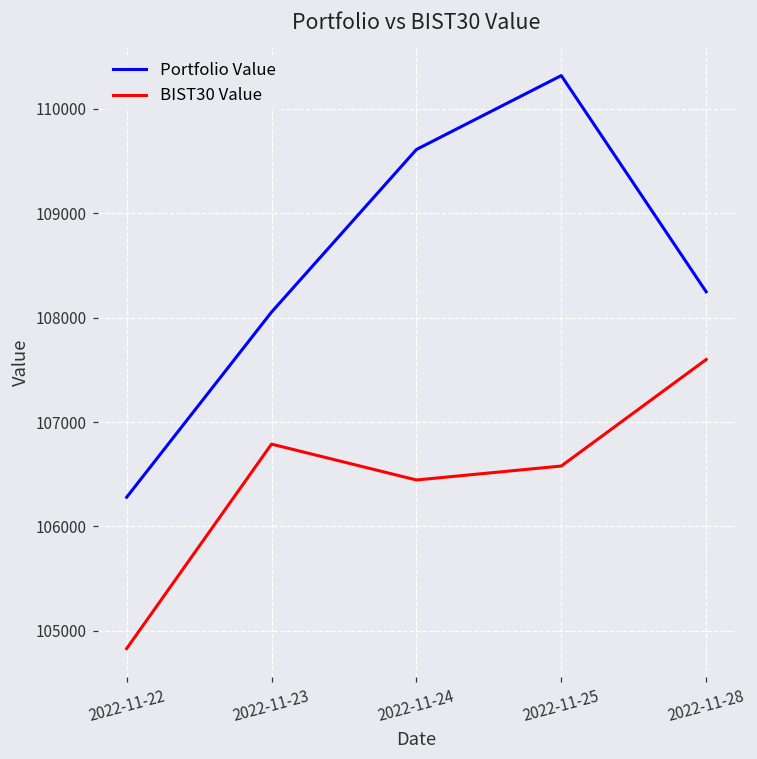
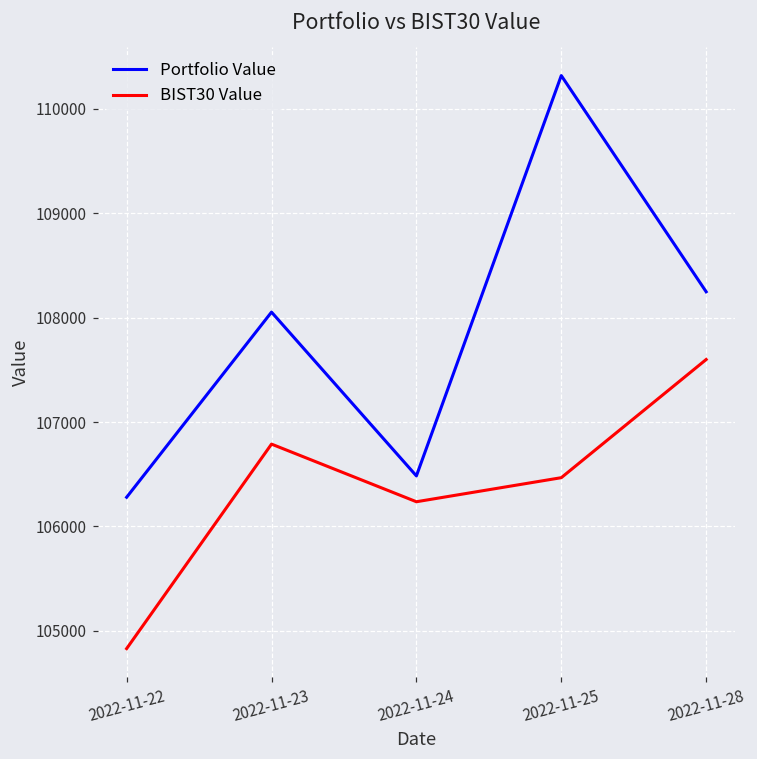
  {
    "Portfolio Value": {
      "2022-11-22": 106300,
      "2022-11-23": 108100,
-     "2022-11-24": 109600,
+     "2022-11-24": 106500,
      "2022-11-25": 110300,
      "2022-11-28": 108200
    },
    "BIST30 Value": {
      "2022-11-22": 104800,
      "2022-11-23": 106800,
-     "2022-11-24": 106400,
-     "2022-11-25": 106600,
+     "2022-11-24": 106200,
+     "2022-11-25": 106500,
      "2022-11-28": 107600
    }
  }
